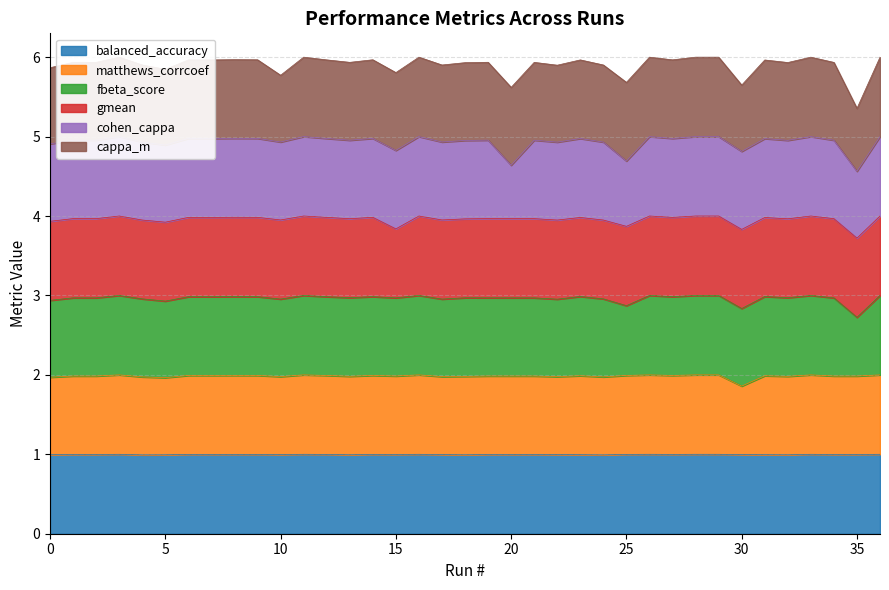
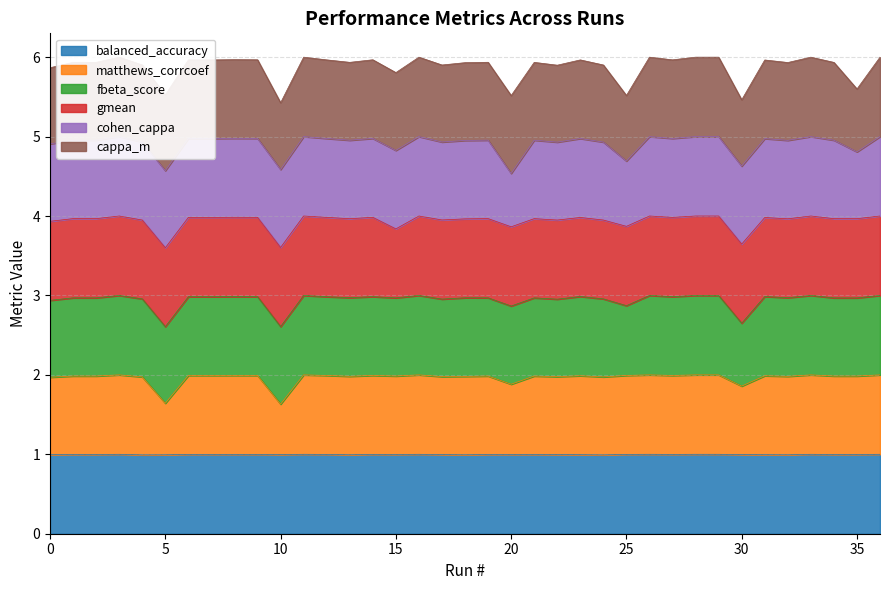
  {
    "balanced_accuracy": {
      "0": 1.0,
      "5": 1.0,
      "10": 1.0,
      "15": 1.0,
      "20": 1.0,
      "25": 1.0,
      "30": 1.0,
      "35": 1.0
    },
    "matthews_corrcoef": {
      "0": 1.0,
-     "5": 1.0,
-     "10": 1.0,
+     "5": 0.6,
+     "10": 0.6,
      "15": 1.0,
-     "20": 1.0,
+     "20": 0.9,
      "25": 1.0,
      "30": 0.9,
      "35": 1.0
    },
    "fbeta_score": {
      "0": 1.0,
      "5": 1.0,
      "10": 1.0,
      "15": 1.0,
      "20": 1.0,
      "25": 0.9,
-     "30": 1.0,
-     "35": 0.7
+     "30": 0.8,
+     "35": 1.0
    },
    "gmean": {
      "0": 1.0,
      "5": 1.0,
      "10": 1.0,
      "15": 0.9,
      "20": 1.0,
      "25": 1.0,
      "30": 1.0,
      "35": 1.0
    },
    "cohen_cappa": {
      "0": 1.0,
      "10": 1.0,
      "15": 1.0,
      "20": 0.7,
      "25": 0.8,
      "30": 1.0,
      "35": 0.8
    },
    "cappa_m": {
      "0": 1.0,
      "10": 0.8,
      "15": 1.0,
      "20": 1.0,
-     "25": 1.0,
+     "25": 0.8,
      "30": 0.8,
      "35": 0.8
    }
  }
